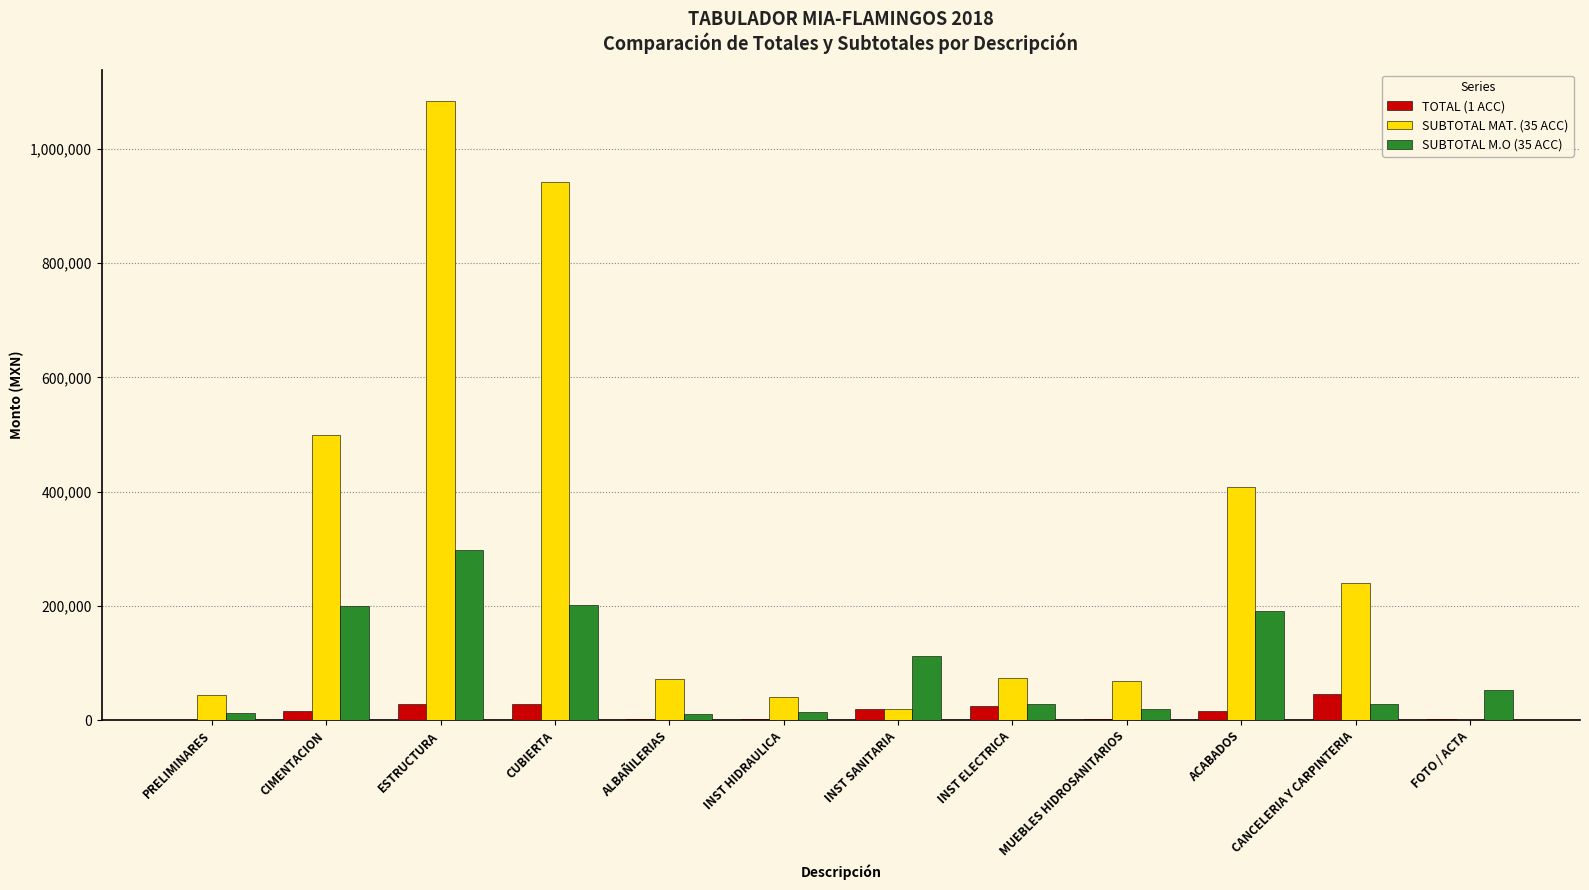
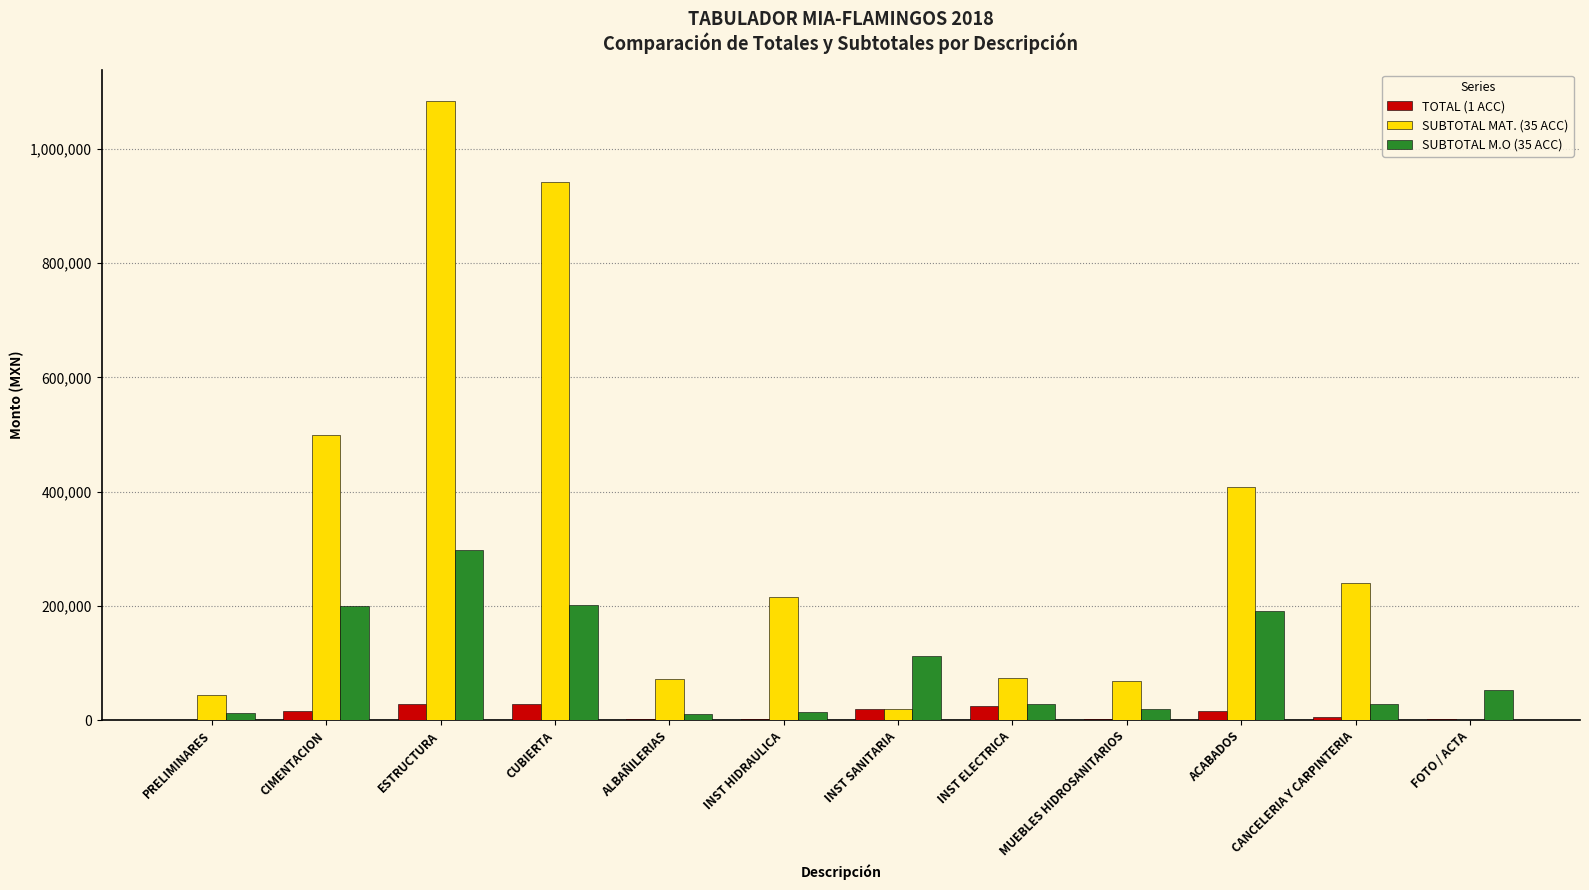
  {
    "TOTAL (1 ACC)": {
      "CIMENTACION": "20,000",
      "ESTRUCTURA": "30,000",
      "CUBIERTA": "30,000",
      "INST SANITARIA": "20,000",
      "INST ELECTRICA": "30,000",
      "ACABADOS": "20,000",
-     "CANCELERIA Y CARPINTERIA": "50,000"
+     "CANCELERIA Y CARPINTERIA": "10,000"
    },
    "SUBTOTAL MAT. (35 ACC)": {
      "PRELIMINARES": "40,000",
      "CIMENTACION": "500,000",
      "ESTRUCTURA": "1,080,000",
      "CUBIERTA": "940,000",
      "ALBAÑILERIAS": "70,000",
-     "INST HIDRAULICA": "40,000",
+     "INST HIDRAULICA": "220,000",
      "INST SANITARIA": "20,000",
      "INST ELECTRICA": "70,000",
      "MUEBLES HIDROSANITARIOS": "70,000",
      "ACABADOS": "410,000",
      "CANCELERIA Y CARPINTERIA": "240,000",
      "FOTO / ACTA": "0"
    },
    "SUBTOTAL M.O (35 ACC)": {
      "PRELIMINARES": "10,000",
      "CIMENTACION": "200,000",
      "ESTRUCTURA": "300,000",
      "CUBIERTA": "200,000",
      "ALBAÑILERIAS": "10,000",
      "INST HIDRAULICA": "10,000",
      "INST SANITARIA": "110,000",
      "INST ELECTRICA": "30,000",
      "MUEBLES HIDROSANITARIOS": "20,000",
      "ACABADOS": "190,000",
      "CANCELERIA Y CARPINTERIA": "30,000",
      "FOTO / ACTA": "50,000"
    }
  }
